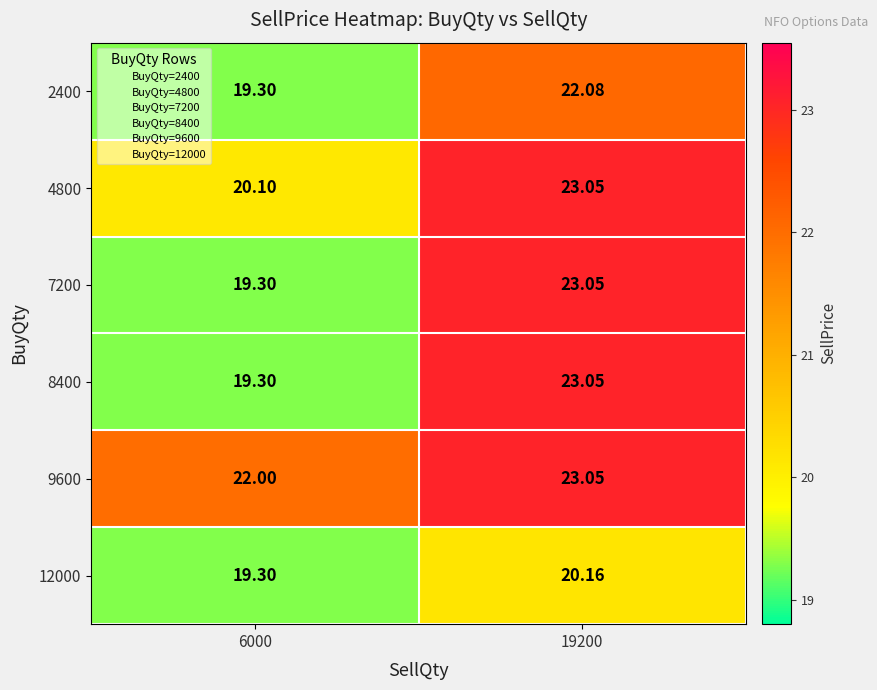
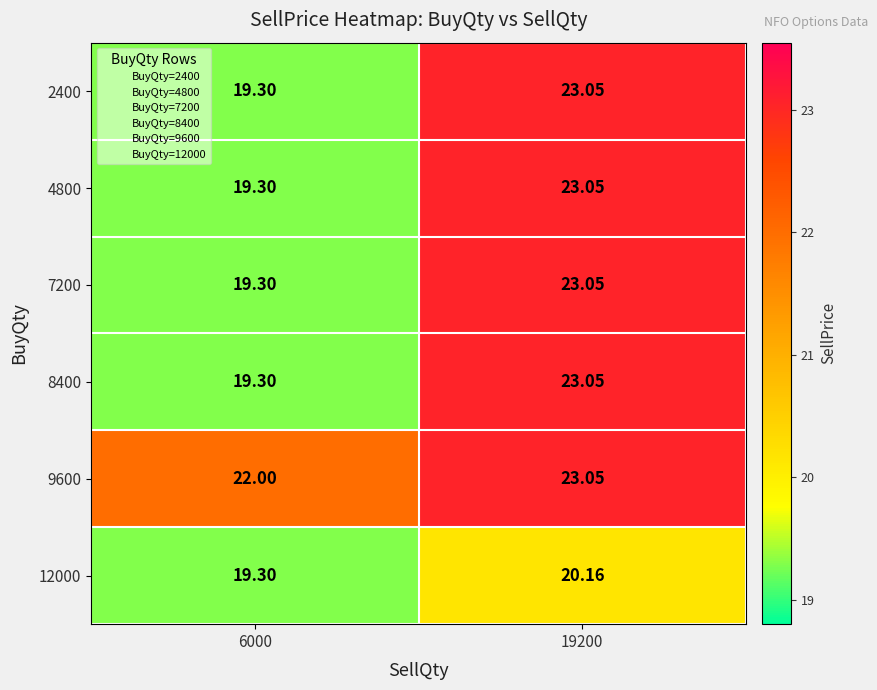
  {
    "2400": {
      "6000": 19.30,
-     "19200": 22.08
+     "19200": 23.05
    },
    "4800": {
-     "6000": 20.10,
+     "6000": 19.30,
      "19200": 23.05
    },
    "7200": {
      "6000": 19.30,
      "19200": 23.05
    },
    "8400": {
      "6000": 19.30,
      "19200": 23.05
    },
    "9600": {
      "6000": 22.00,
      "19200": 23.05
    },
    "12000": {
      "6000": 19.30,
      "19200": 20.16
    }
  }
